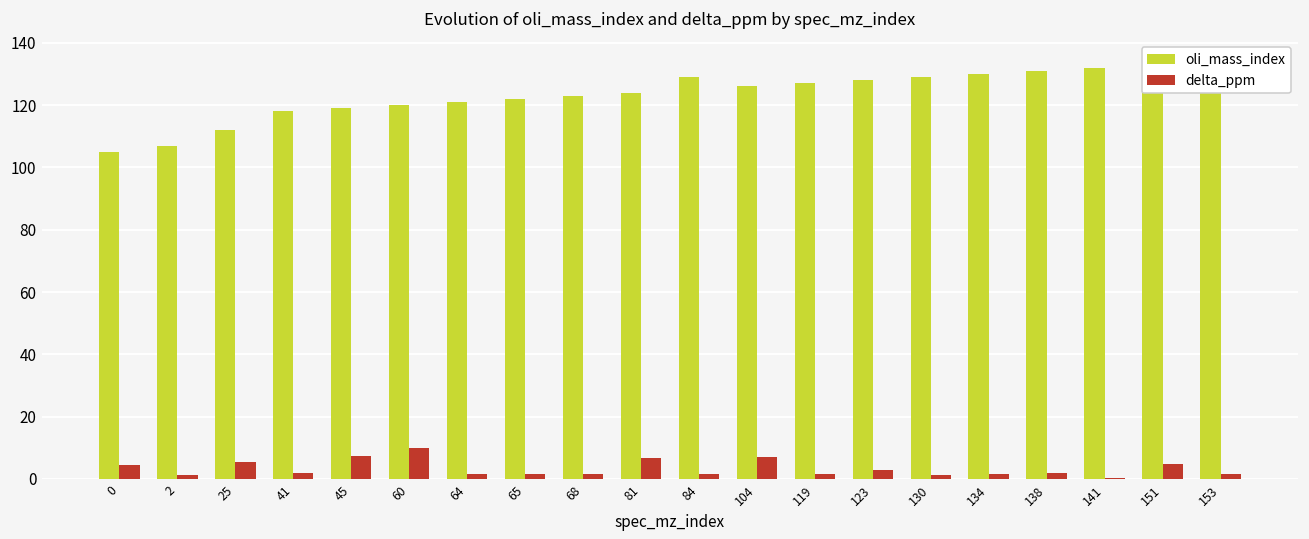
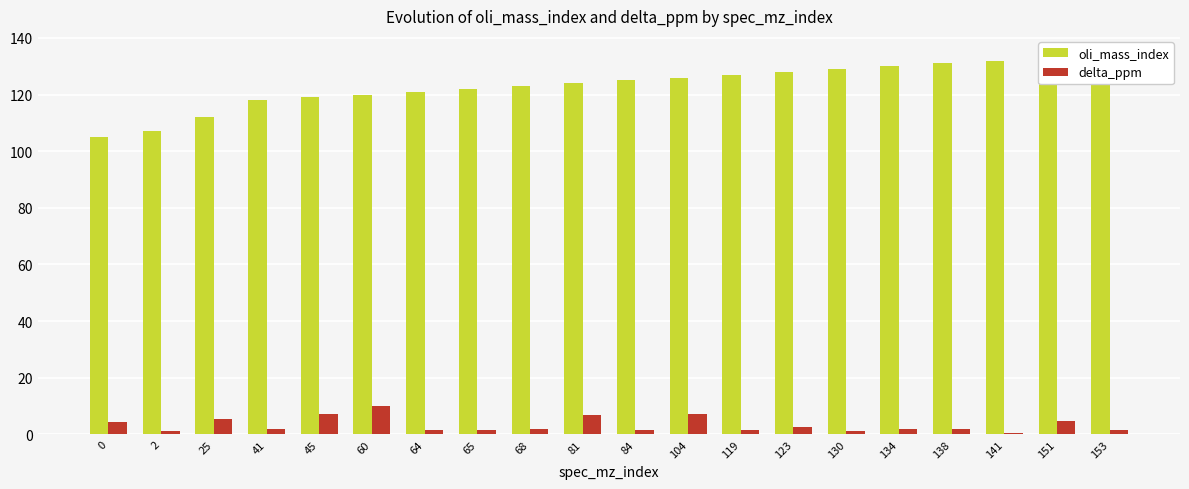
  {
    "oli_mass_index": {
      "0": 105,
      "2": 107,
      "25": 112,
      "41": 118,
      "45": 119,
      "60": 120,
      "64": 121,
      "65": 122,
      "68": 123,
      "81": 124,
-     "84": 129,
+     "84": 125,
      "104": 126,
      "119": 127,
      "123": 128,
      "130": 129,
      "134": 130,
      "138": 131,
      "141": 132
    },
    "delta_ppm": {
      "0": 4,
      "2": 1,
      "25": 6,
      "41": 2,
      "45": 7,
      "60": 10,
      "64": 2,
      "65": 2,
      "68": 2,
      "81": 7,
      "84": 2,
      "104": 7,
      "119": 2,
      "123": 3,
      "130": 1,
      "134": 2,
      "138": 2,
      "151": 5,
      "153": 1
    }
  }
